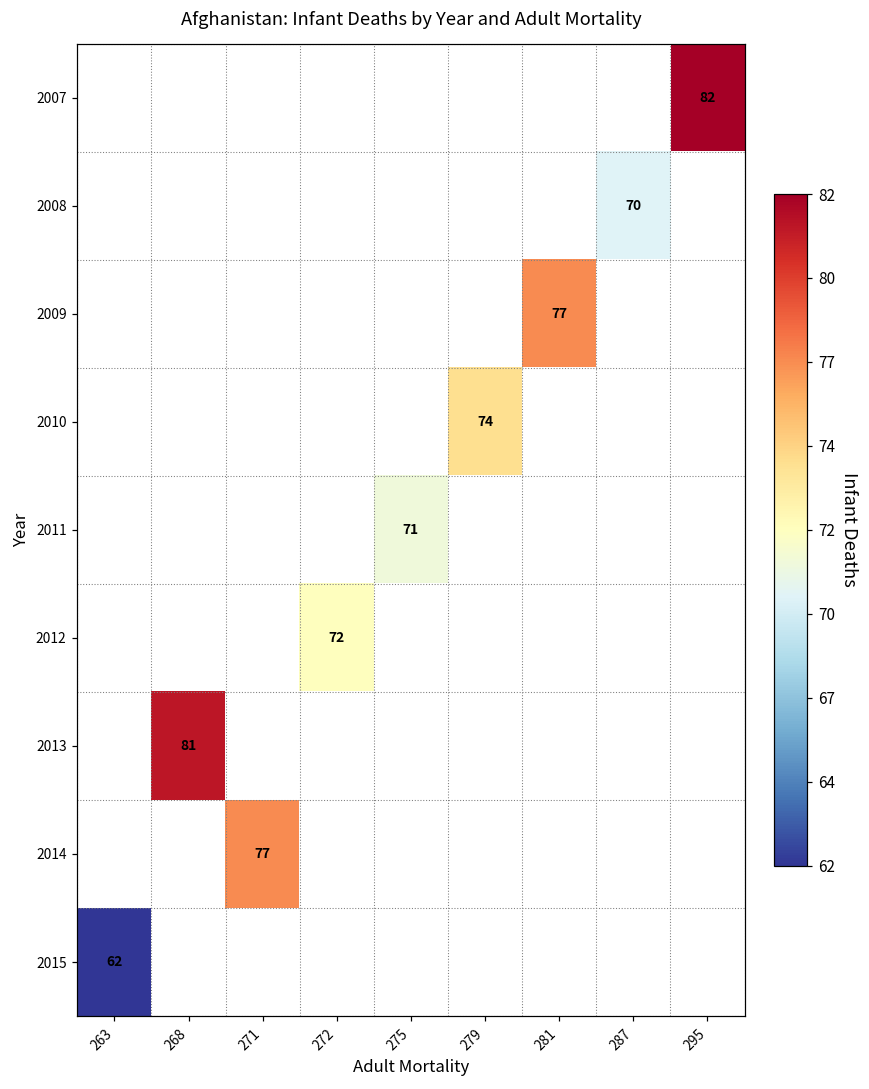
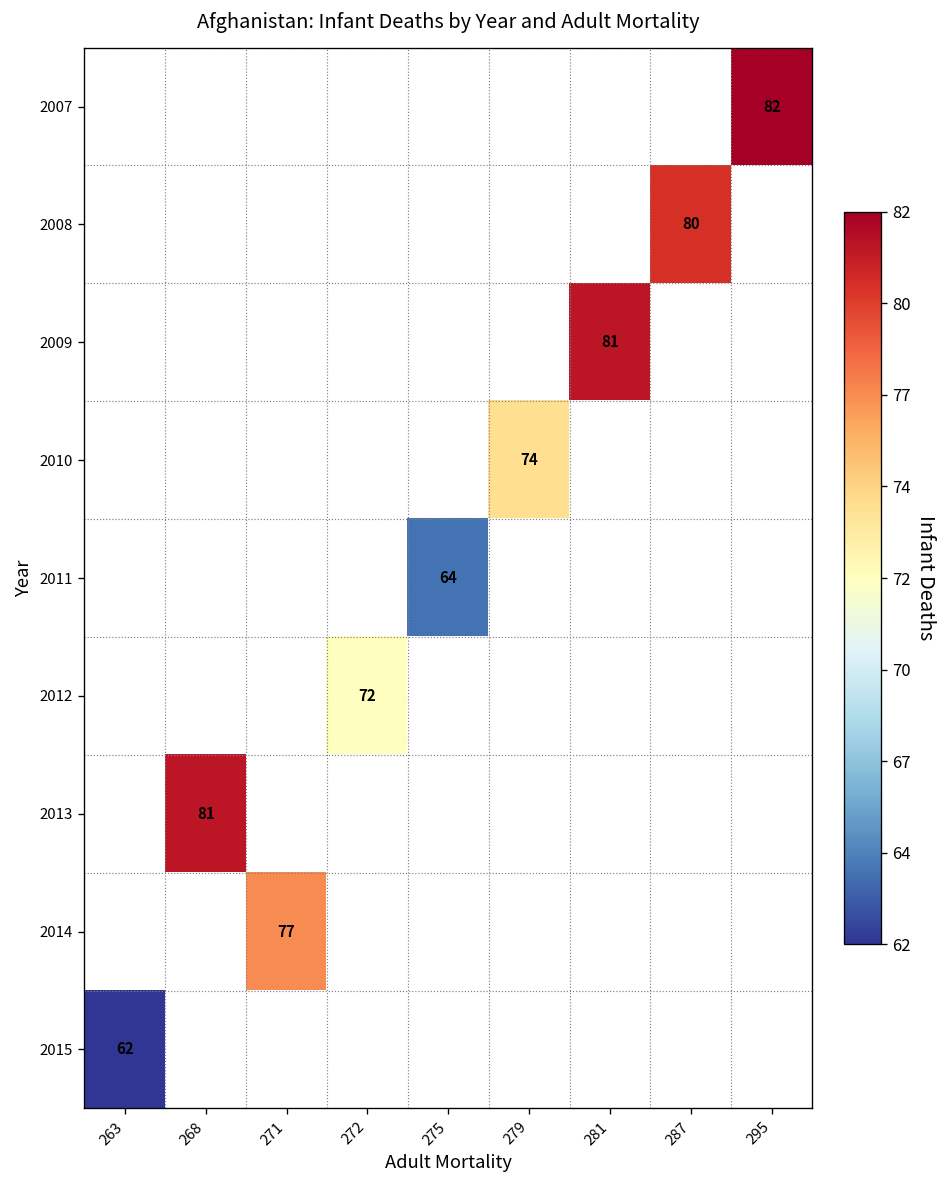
  {
    "2007": {
      "295": 82
    },
    "2008": {
-     "287": 70
+     "287": 80
    },
    "2009": {
-     "281": 77
+     "281": 81
    },
    "2010": {
      "279": 74
    },
    "2011": {
-     "275": 71
+     "275": 64
    },
    "2012": {
      "272": 72
    },
    "2013": {
      "268": 81
    },
    "2014": {
      "271": 77
    },
    "2015": {
      "263": 62
    }
  }
